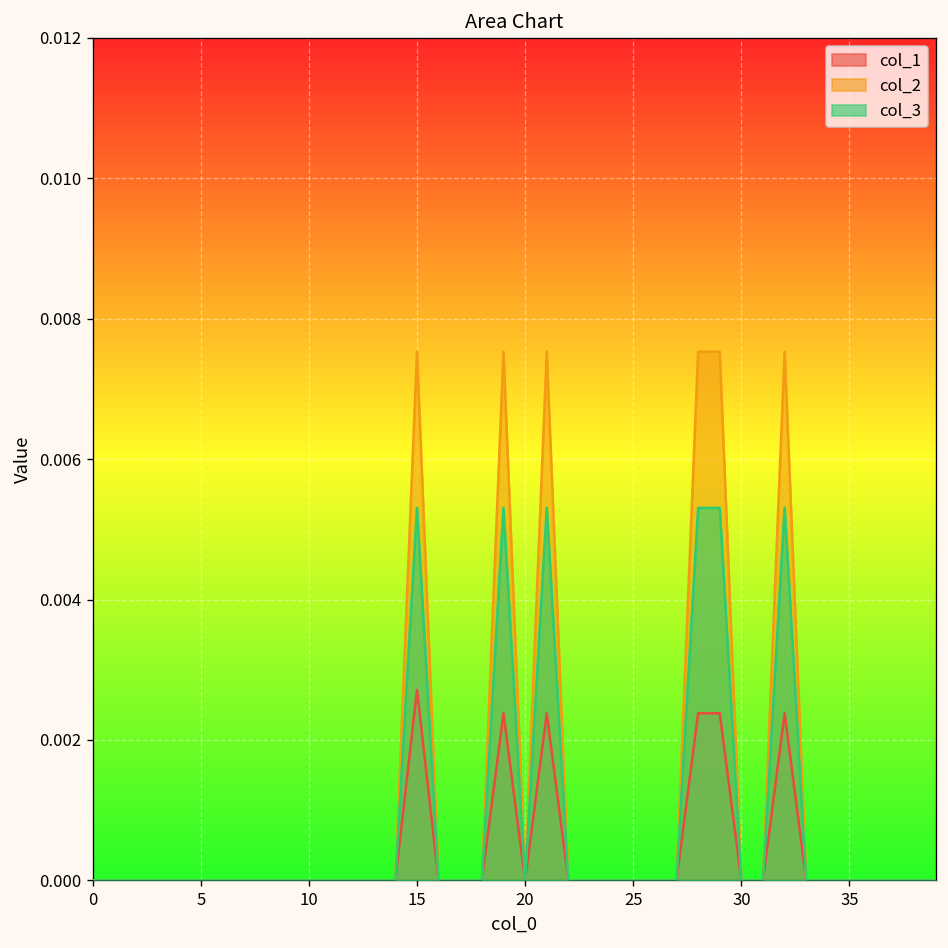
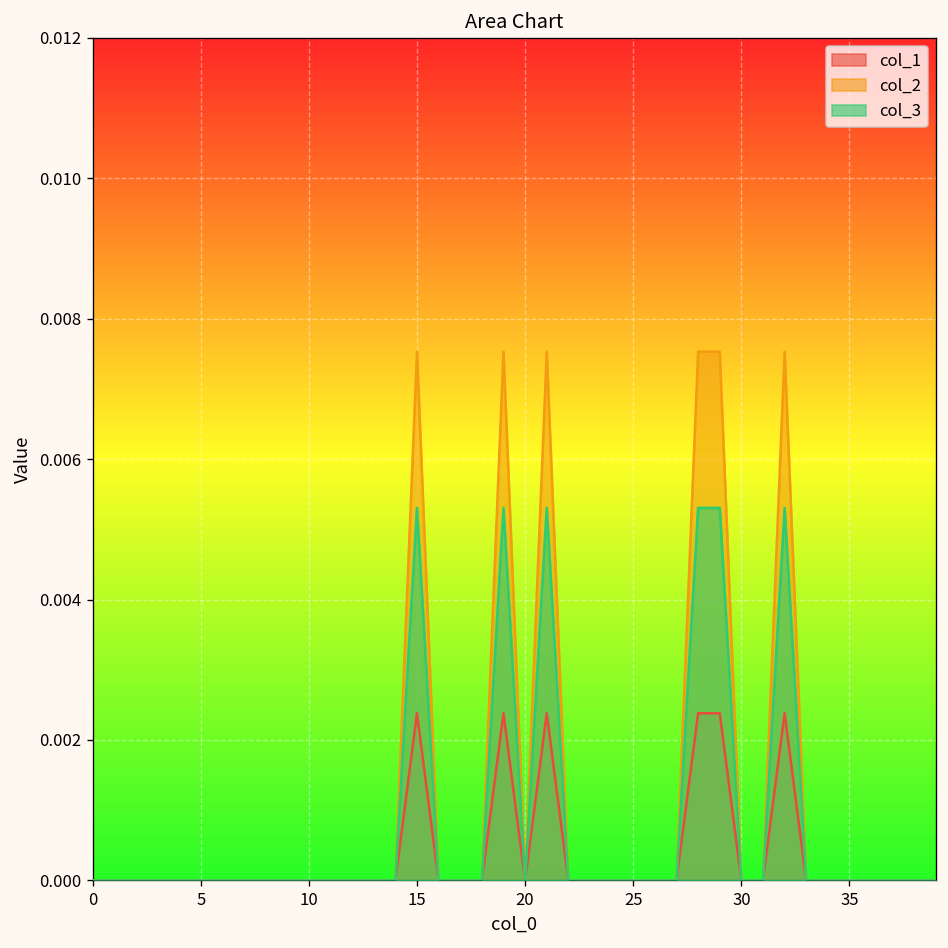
  {
    "col_1": {
-     "15": 0.0027
+     "15": 0.0024
    },
    "col_2": {
      "15": 0.0075
    },
    "col_3": {
      "15": 0.0053
    }
  }
